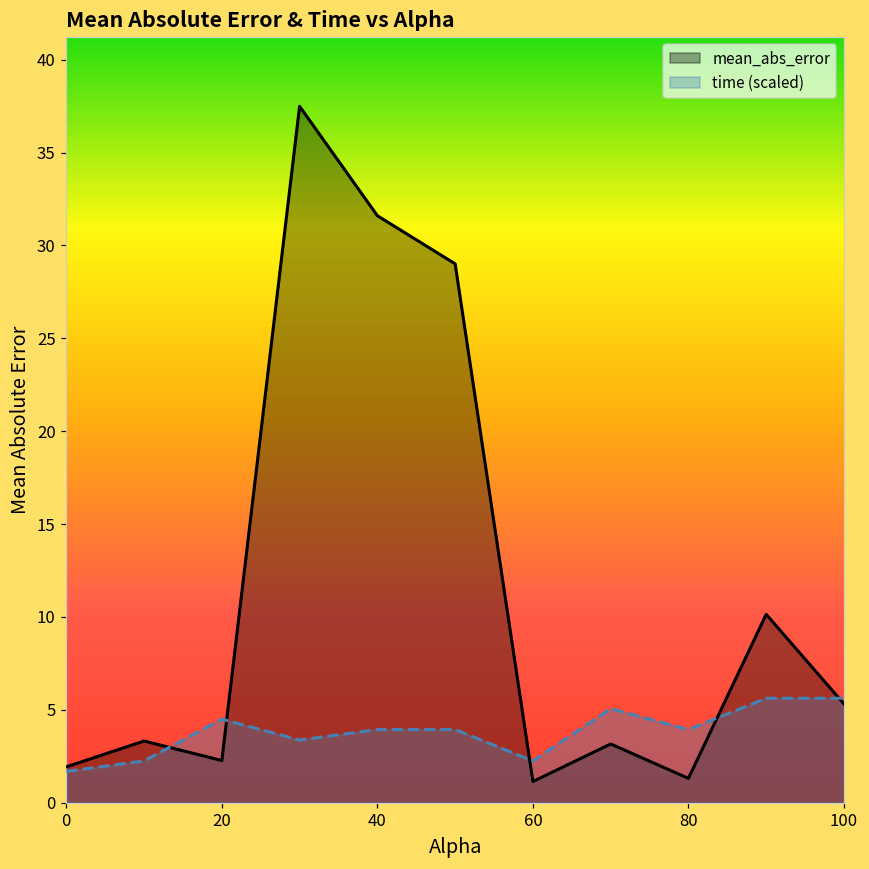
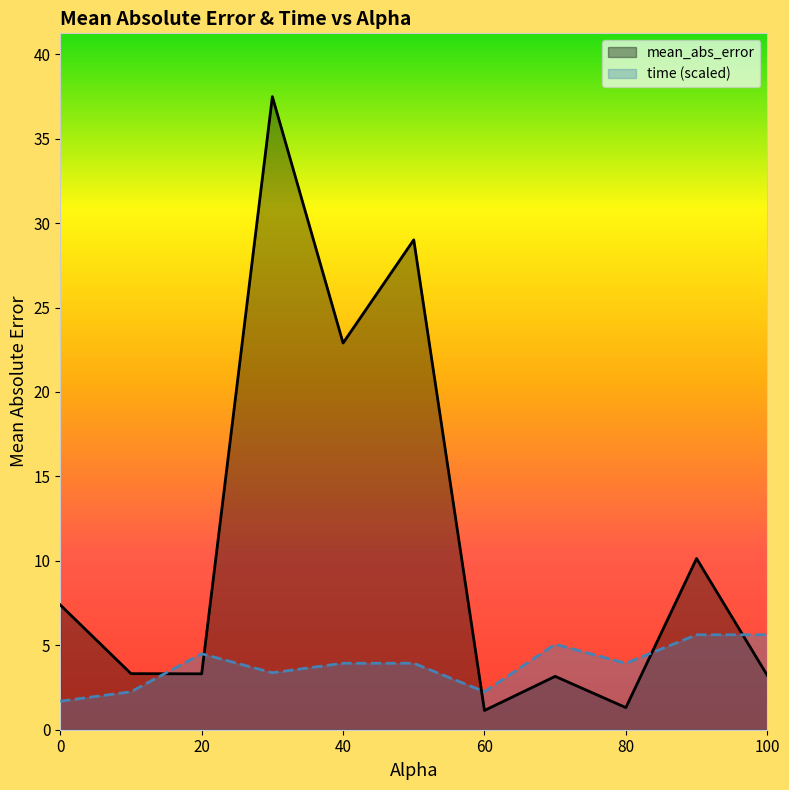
  {
    "mean_abs_error": {
-     "0": 1.9,
-     "20": 2.3,
-     "40": 31.6,
+     "0": 7.4,
+     "20": 3.3,
+     "40": 22.9,
      "60": 1.1,
      "80": 1.3,
-     "100": 5.3
+     "100": 3.2
    },
    "time (scaled)": {
      "0": 1.7,
      "20": 4.5,
      "40": 3.9,
      "60": 2.2,
      "80": 3.9,
      "100": 5.6
    }
  }
